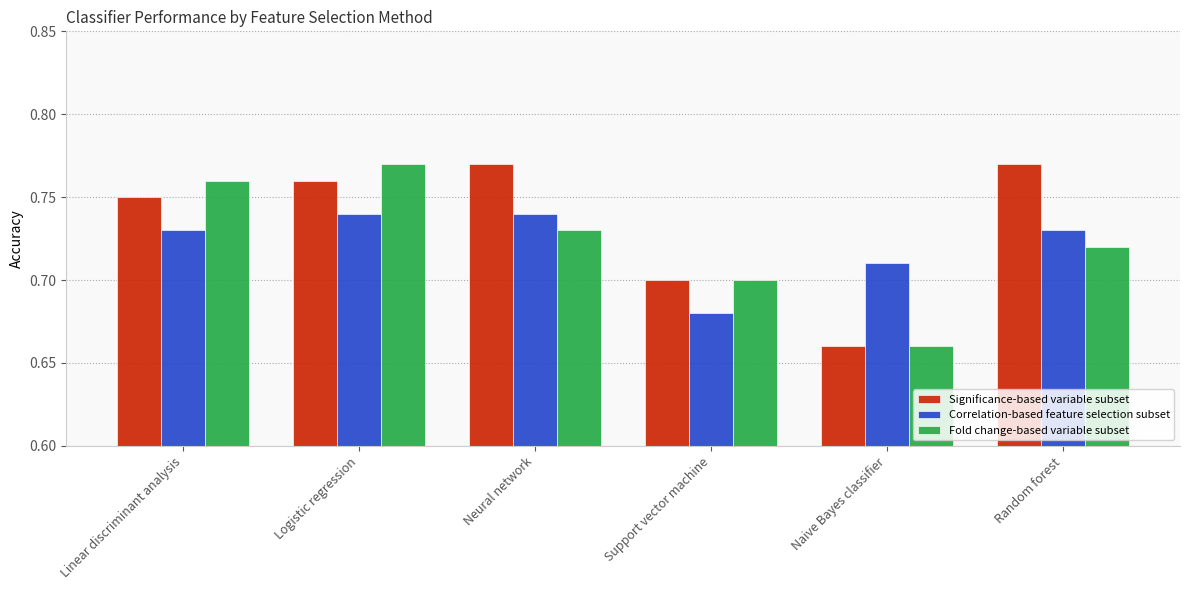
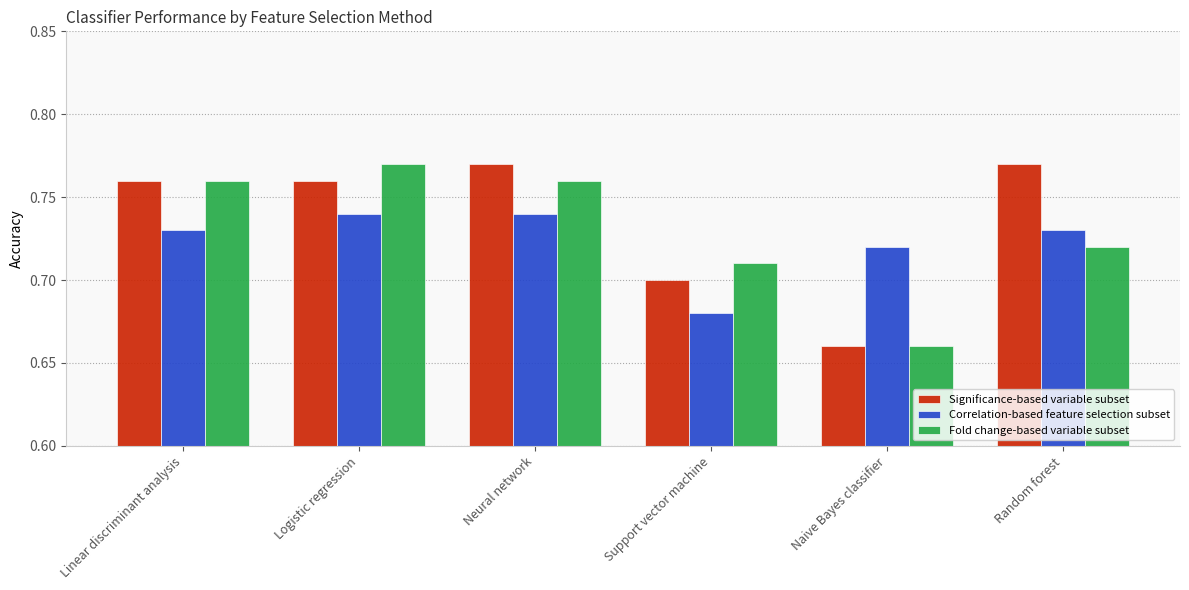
  {
    "Significance-based variable subset": {
-     "Linear discriminant analysis": 0.75,
+     "Linear discriminant analysis": 0.76,
      "Logistic regression": 0.76,
      "Neural network": 0.77,
      "Support vector machine": 0.70,
      "Naive Bayes classifier": 0.66,
      "Random forest": 0.77
    },
    "Correlation-based feature selection subset": {
      "Linear discriminant analysis": 0.73,
      "Logistic regression": 0.74,
      "Neural network": 0.74,
      "Support vector machine": 0.68,
-     "Naive Bayes classifier": 0.71,
+     "Naive Bayes classifier": 0.72,
      "Random forest": 0.73
    },
    "Fold change-based variable subset": {
      "Linear discriminant analysis": 0.76,
      "Logistic regression": 0.77,
-     "Neural network": 0.73,
-     "Support vector machine": 0.70,
+     "Neural network": 0.76,
+     "Support vector machine": 0.71,
      "Naive Bayes classifier": 0.66,
      "Random forest": 0.72
    }
  }
